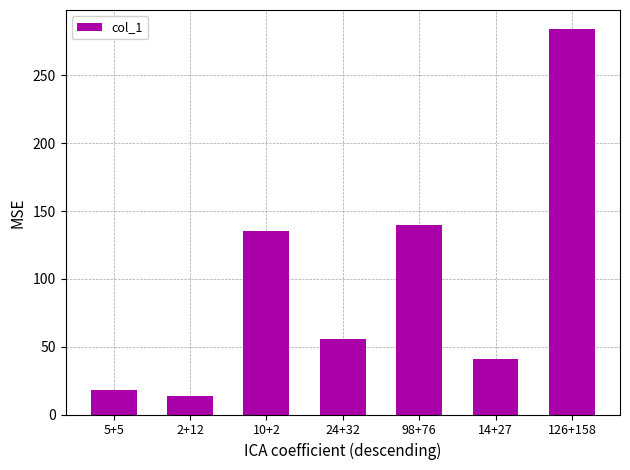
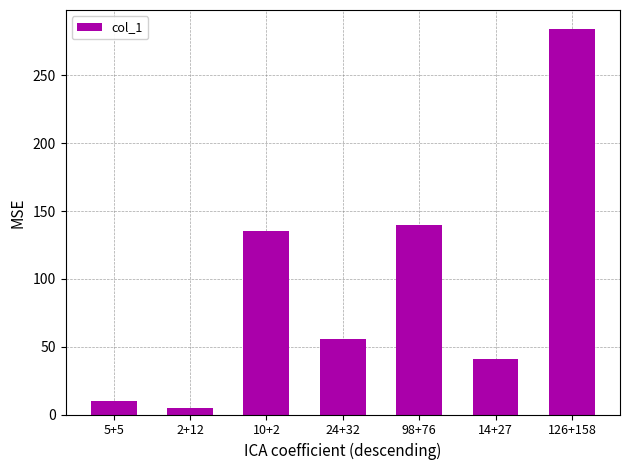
  {
-   "5+5": 18,
-   "2+12": 14,
+   "5+5": 10,
+   "2+12": 5,
    "10+2": 135,
    "24+32": 56,
    "98+76": 140,
    "14+27": 41,
    "126+158": 284
  }
